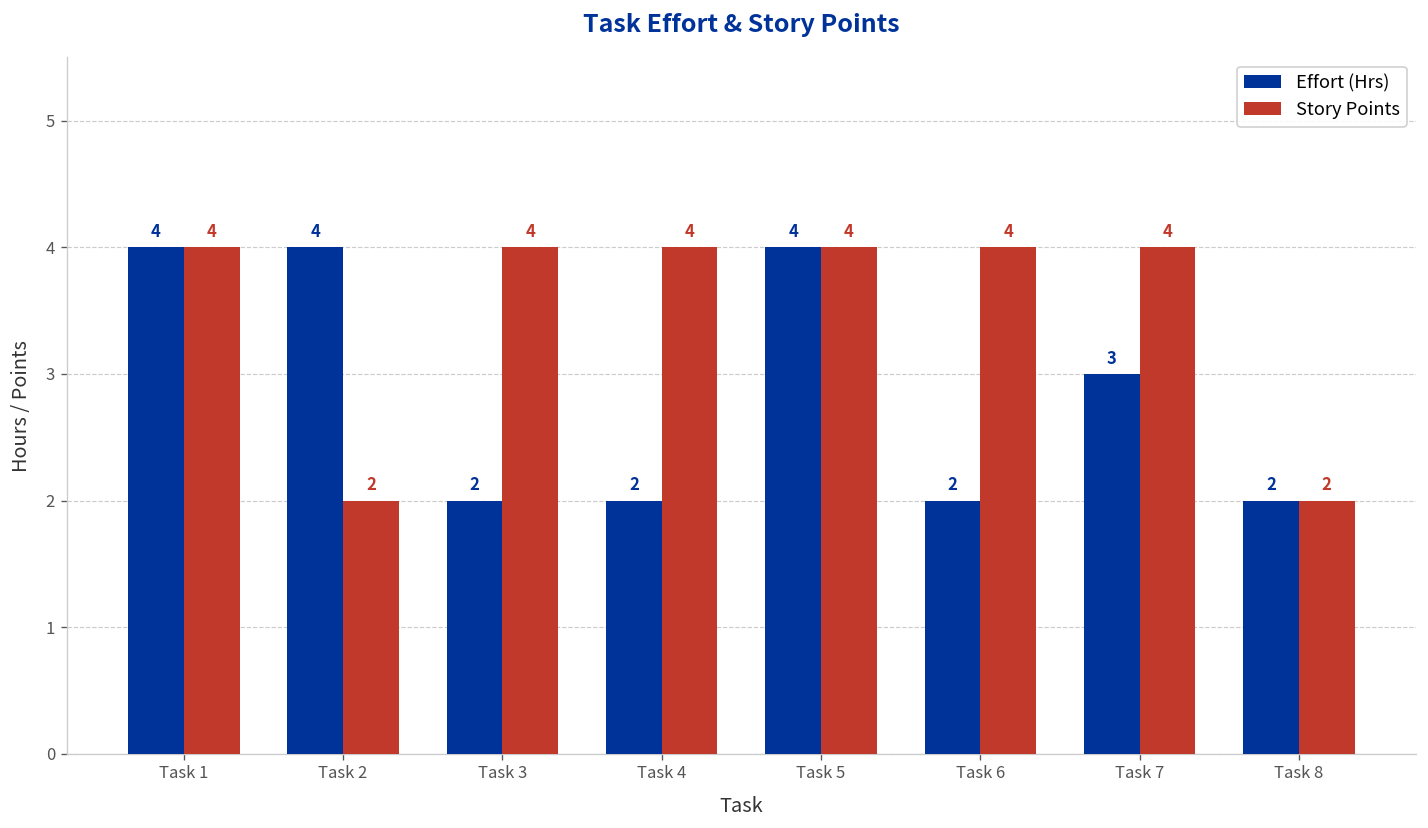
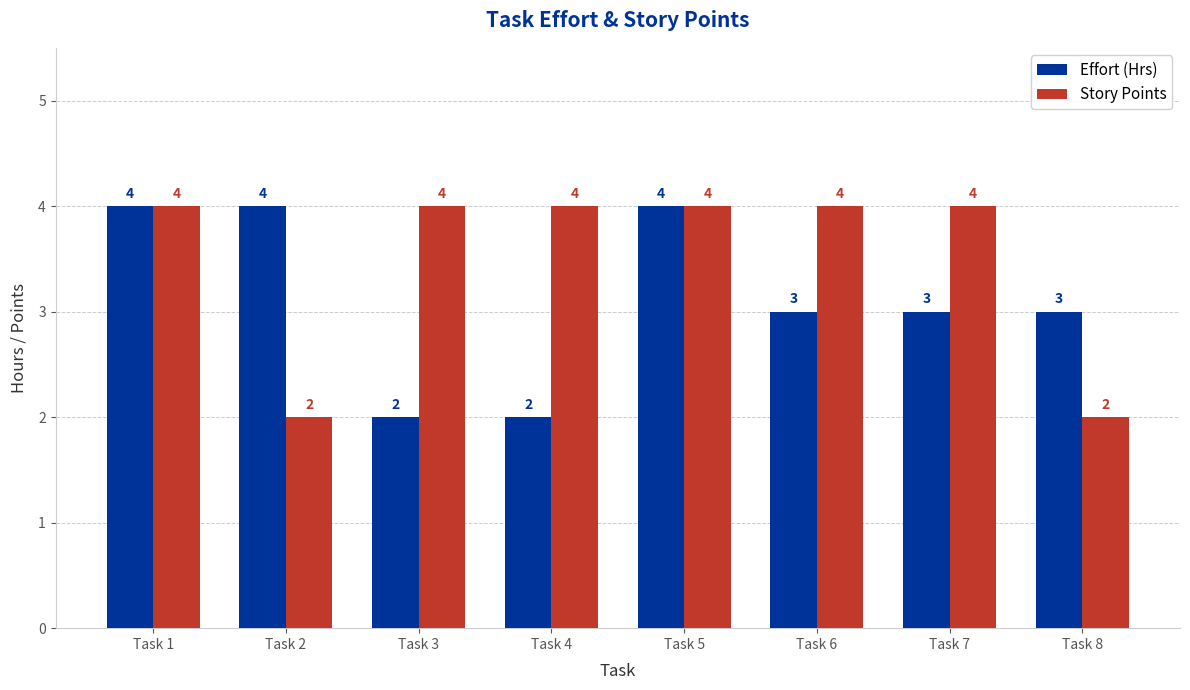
  {
    "Effort (Hrs)": {
      "Task 1": 4,
      "Task 2": 4,
      "Task 3": 2,
      "Task 4": 2,
      "Task 5": 4,
-     "Task 6": 2,
+     "Task 6": 3,
      "Task 7": 3,
-     "Task 8": 2
+     "Task 8": 3
    },
    "Story Points": {
      "Task 1": 4,
      "Task 2": 2,
      "Task 3": 4,
      "Task 4": 4,
      "Task 5": 4,
      "Task 6": 4,
      "Task 7": 4,
      "Task 8": 2
    }
  }
